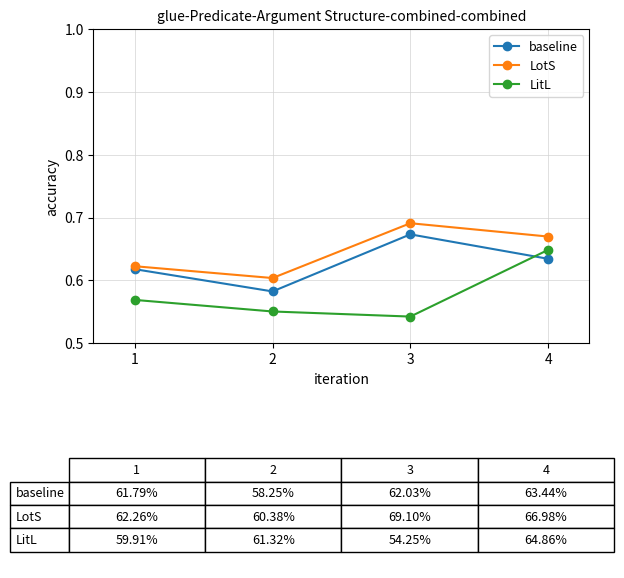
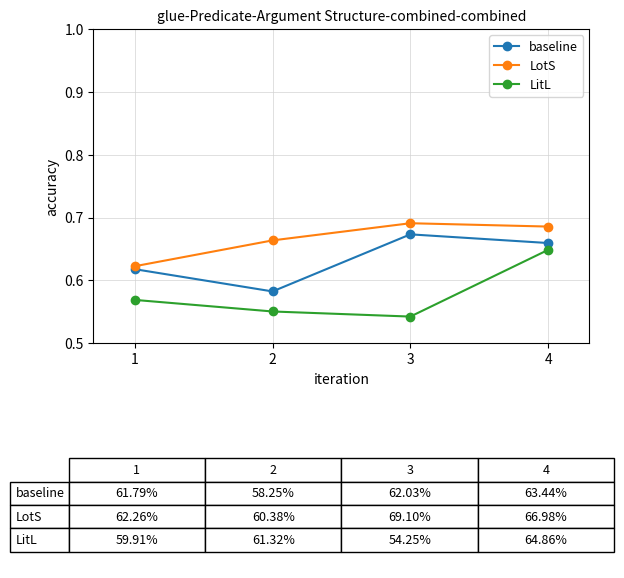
  {
    "baseline": {
      "1": 0.62,
      "2": 0.58,
      "3": 0.67,
-     "4": 0.63
+     "4": 0.66
    },
    "LotS": {
      "1": 0.62,
-     "2": 0.60,
+     "2": 0.66,
      "3": 0.69,
-     "4": 0.67
+     "4": 0.69
    },
    "LitL": {
      "1": 0.57,
      "2": 0.55,
      "3": 0.54,
      "4": 0.65
    }
  }
